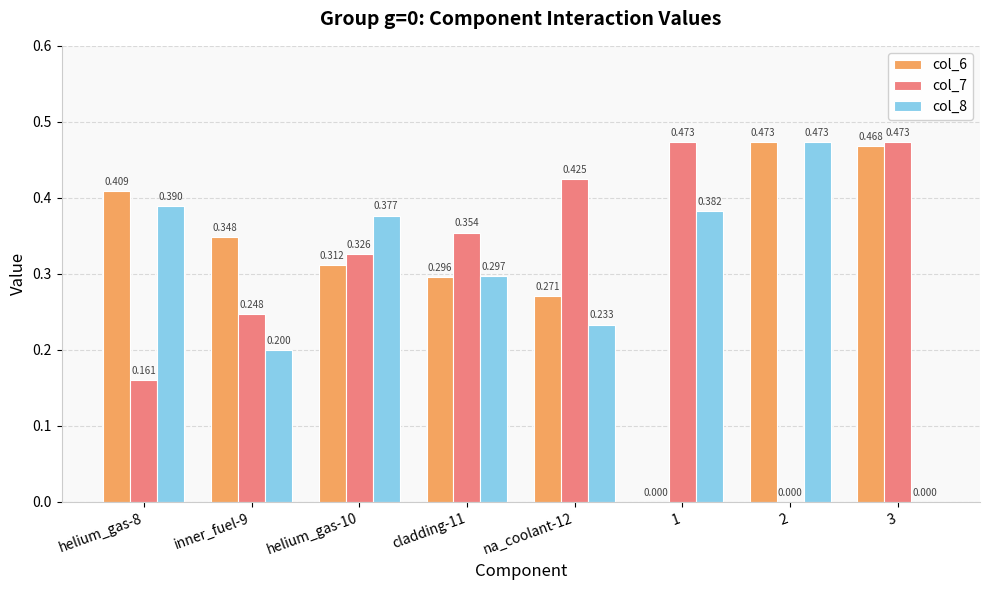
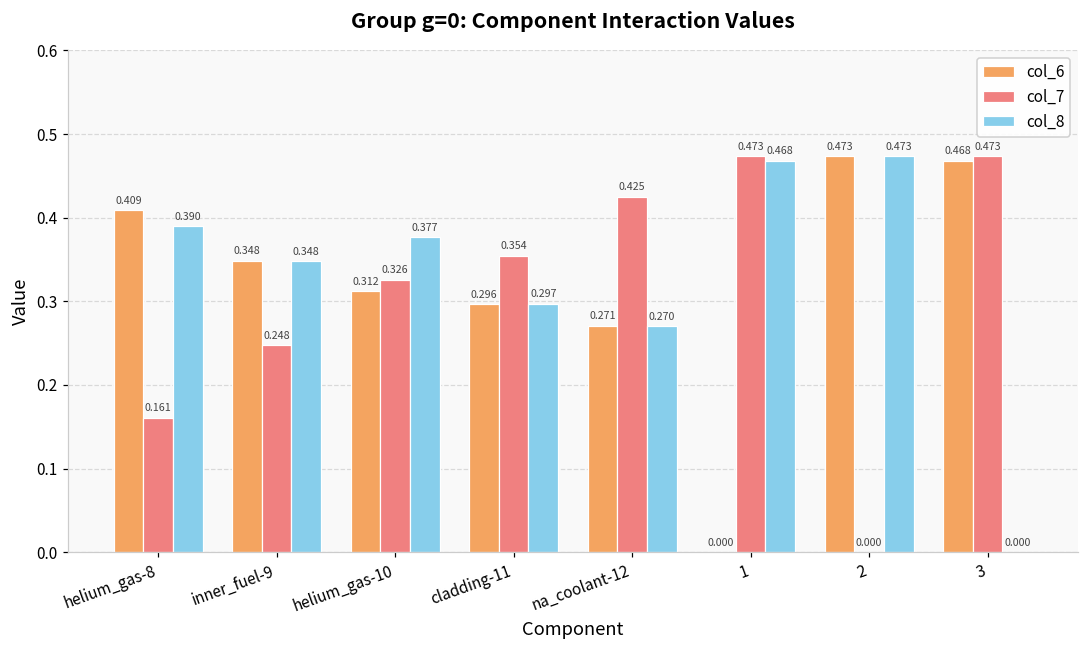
  {
    "col_8": {
      "helium_gas-8": 0.390,
-     "inner_fuel-9": 0.200,
+     "inner_fuel-9": 0.348,
      "helium_gas-10": 0.377,
      "cladding-11": 0.297,
-     "na_coolant-12": 0.233,
-     "1": 0.382,
+     "na_coolant-12": 0.270,
+     "1": 0.468,
      "2": 0.473,
      "3": 0.000
    }
  }
